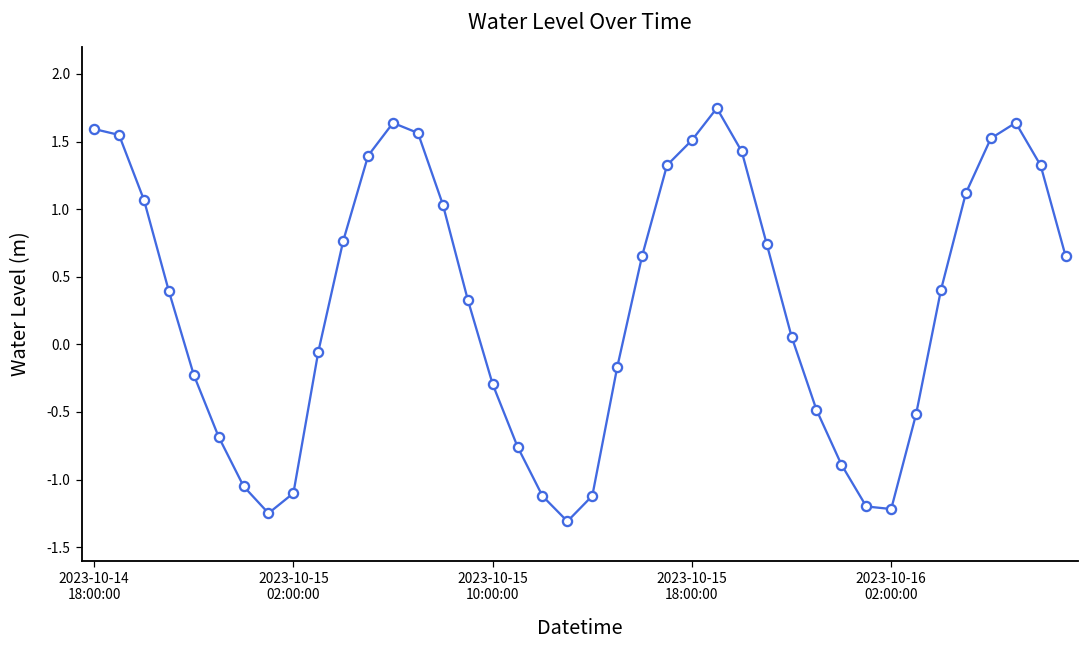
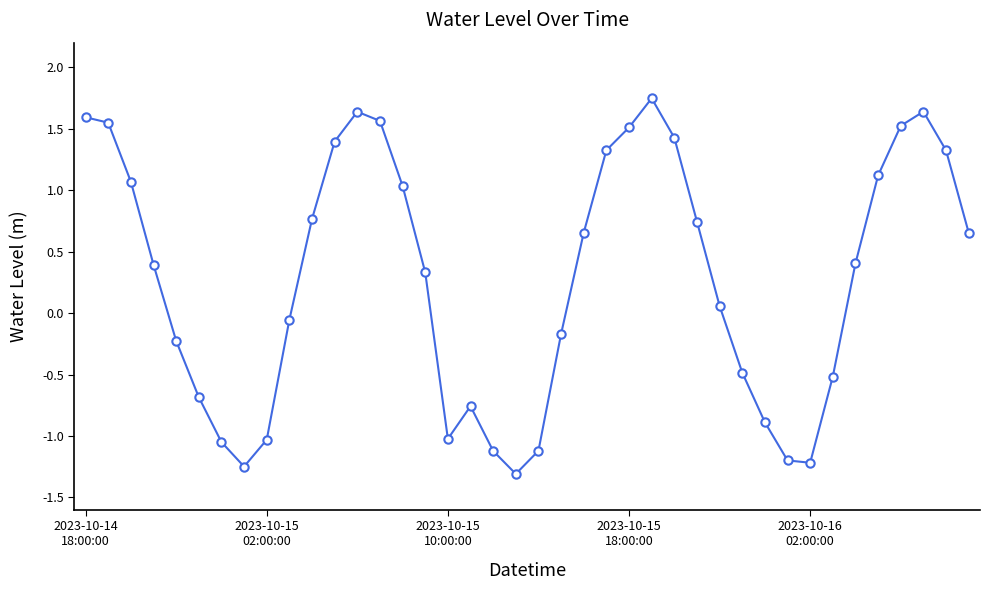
  {
    "2023-10-14 18:00:00": 1.59,
-   "2023-10-15 02:00:00": -1.10,
-   "2023-10-15 10:00:00": -0.29,
+   "2023-10-15 02:00:00": -1.03,
+   "2023-10-15 10:00:00": -1.02,
    "2023-10-15 18:00:00": 1.51,
    "2023-10-16 02:00:00": -1.22
  }
